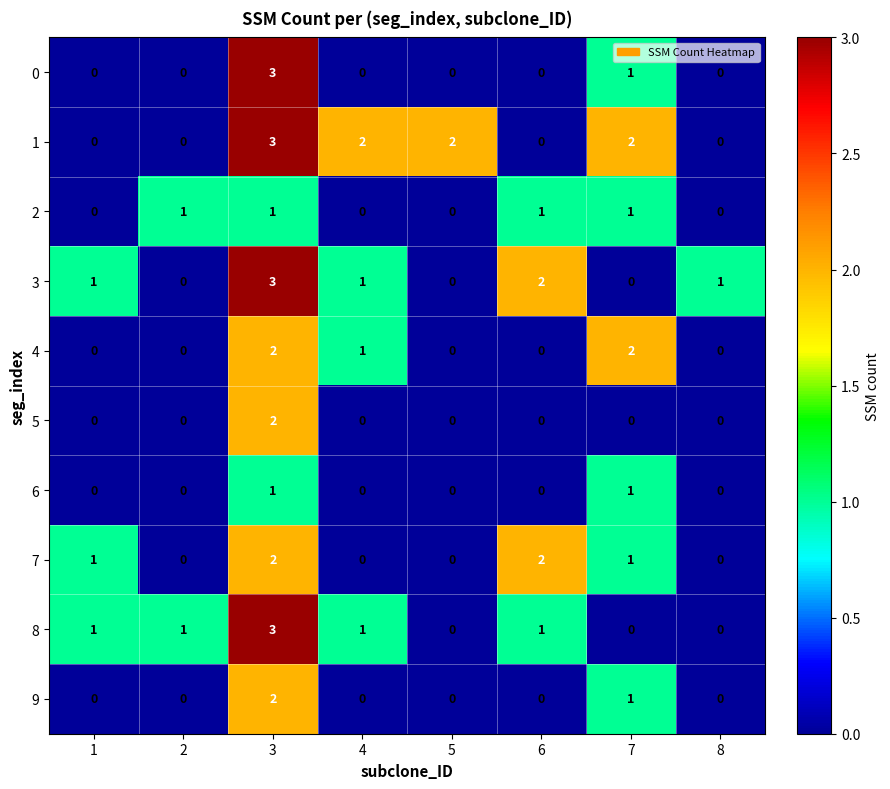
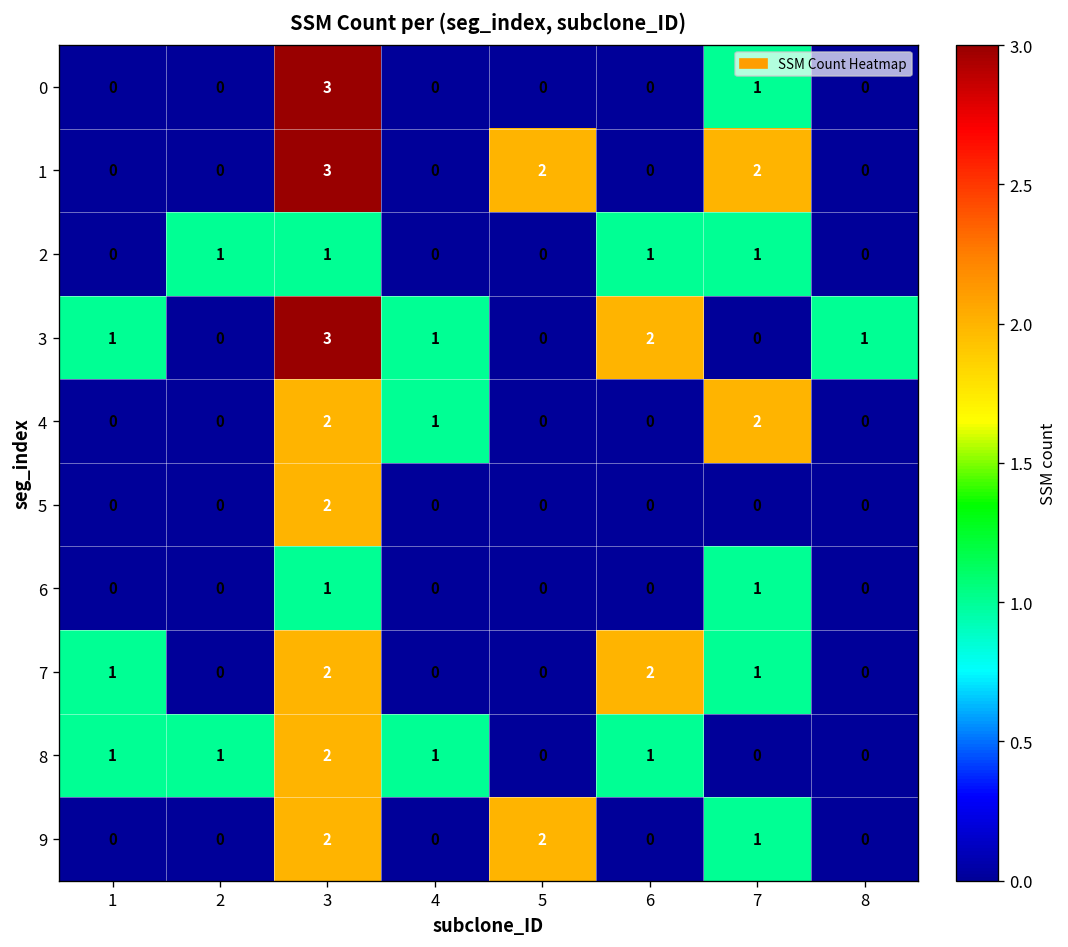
  {
    "0": {
      "1": 0,
      "2": 0,
      "3": 3,
      "4": 0,
      "5": 0,
      "6": 0,
      "7": 1,
      "8": 0
    },
    "1": {
      "1": 0,
      "2": 0,
      "3": 3,
-     "4": 2,
+     "4": 0,
      "5": 2,
      "6": 0,
      "7": 2,
      "8": 0
    },
    "2": {
      "1": 0,
      "2": 1,
      "3": 1,
      "4": 0,
      "5": 0,
      "6": 1,
      "7": 1,
      "8": 0
    },
    "3": {
      "1": 1,
      "2": 0,
      "3": 3,
      "4": 1,
      "5": 0,
      "6": 2,
      "7": 0,
      "8": 1
    },
    "4": {
      "1": 0,
      "2": 0,
      "3": 2,
      "4": 1,
      "5": 0,
      "6": 0,
      "7": 2,
      "8": 0
    },
    "5": {
      "1": 0,
      "2": 0,
      "3": 2,
      "4": 0,
      "5": 0,
      "6": 0,
      "7": 0,
      "8": 0
    },
    "6": {
      "1": 0,
      "2": 0,
      "3": 1,
      "4": 0,
      "5": 0,
      "6": 0,
      "7": 1,
      "8": 0
    },
    "7": {
      "1": 1,
      "2": 0,
      "3": 2,
      "4": 0,
      "5": 0,
      "6": 2,
      "7": 1,
      "8": 0
    },
    "8": {
      "1": 1,
      "2": 1,
-     "3": 3,
+     "3": 2,
      "4": 1,
      "5": 0,
      "6": 1,
      "7": 0,
      "8": 0
    },
    "9": {
      "1": 0,
      "2": 0,
      "3": 2,
      "4": 0,
-     "5": 0,
+     "5": 2,
      "6": 0,
      "7": 1,
      "8": 0
    }
  }
